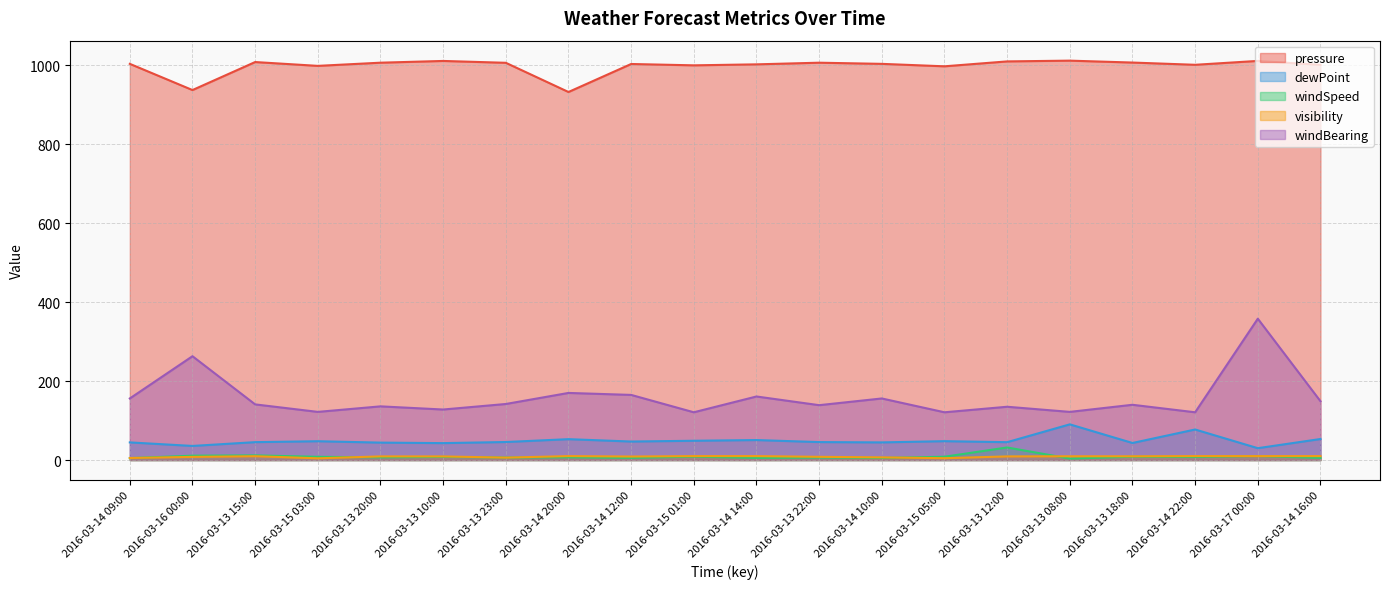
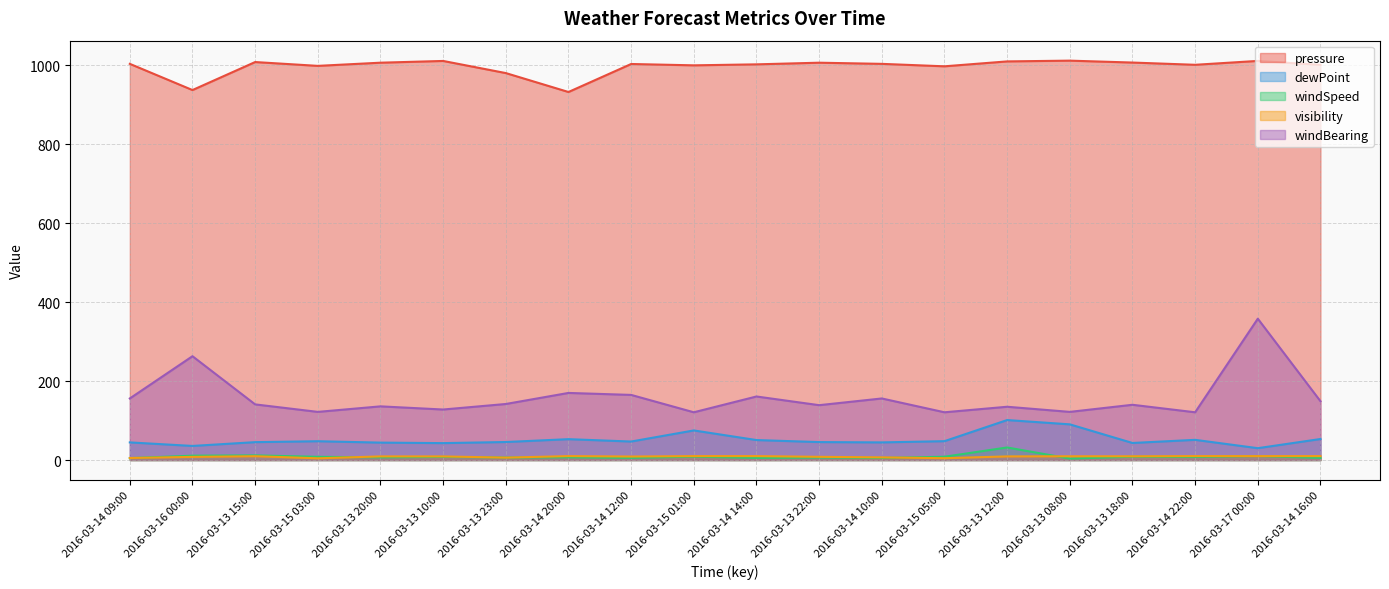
  {
    "pressure": {
      "2016-03-14 09:00": 1000,
      "2016-03-16 00:00": 940,
      "2016-03-13 15:00": 1010,
      "2016-03-15 03:00": 1000,
      "2016-03-13 20:00": 1010,
      "2016-03-13 10:00": 1010,
-     "2016-03-13 23:00": 1010,
+     "2016-03-13 23:00": 980,
      "2016-03-14 20:00": 930,
      "2016-03-14 12:00": 1000,
      "2016-03-15 01:00": 1000,
      "2016-03-14 14:00": 1000,
      "2016-03-13 22:00": 1010,
      "2016-03-14 10:00": 1000,
      "2016-03-15 05:00": 1000,
      "2016-03-13 12:00": 1010,
      "2016-03-13 08:00": 1010,
      "2016-03-13 18:00": 1010,
      "2016-03-14 22:00": 1000
    },
    "dewPoint": {
      "2016-03-14 09:00": 40,
      "2016-03-16 00:00": 40,
      "2016-03-13 15:00": 50,
      "2016-03-15 03:00": 50,
      "2016-03-13 20:00": 40,
      "2016-03-13 10:00": 40,
      "2016-03-13 23:00": 50,
      "2016-03-14 20:00": 50,
      "2016-03-14 12:00": 50,
-     "2016-03-15 01:00": 50,
+     "2016-03-15 01:00": 80,
      "2016-03-14 14:00": 50,
      "2016-03-13 22:00": 50,
      "2016-03-14 10:00": 40,
      "2016-03-15 05:00": 50,
-     "2016-03-13 12:00": 50,
+     "2016-03-13 12:00": 100,
      "2016-03-13 08:00": 90,
      "2016-03-13 18:00": 40,
-     "2016-03-14 22:00": 80,
+     "2016-03-14 22:00": 50,
      "2016-03-17 00:00": 30,
      "2016-03-14 16:00": 50
    },
    "windSpeed": {
      "2016-03-13 12:00": 30
    },
    "visibility": {
      "2016-03-13 12:00": 10
    },
    "windBearing": {
      "2016-03-14 09:00": 160,
      "2016-03-16 00:00": 260,
      "2016-03-13 15:00": 140,
      "2016-03-15 03:00": 120,
      "2016-03-13 20:00": 140,
      "2016-03-13 10:00": 130,
      "2016-03-13 23:00": 140,
      "2016-03-14 20:00": 170,
      "2016-03-14 12:00": 170,
      "2016-03-15 01:00": 120,
      "2016-03-14 14:00": 160,
      "2016-03-13 22:00": 140,
      "2016-03-14 10:00": 160,
      "2016-03-15 05:00": 120,
      "2016-03-13 12:00": 140,
      "2016-03-13 08:00": 120,
      "2016-03-13 18:00": 140,
      "2016-03-14 22:00": 120,
      "2016-03-17 00:00": 360,
      "2016-03-14 16:00": 150
    }
  }
